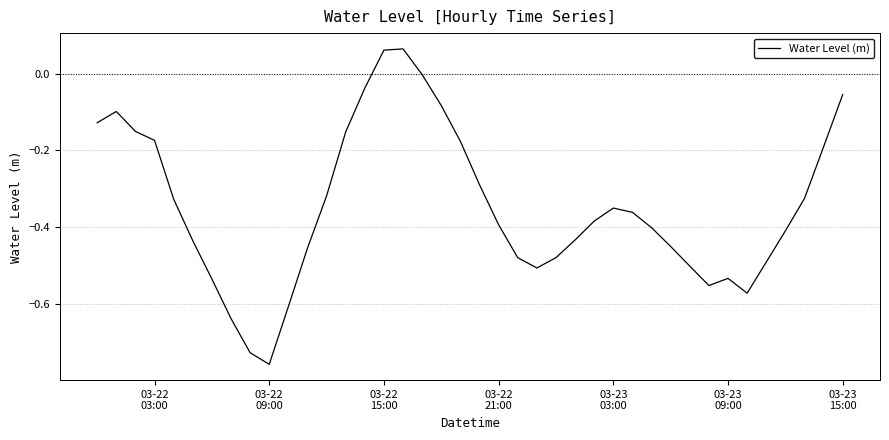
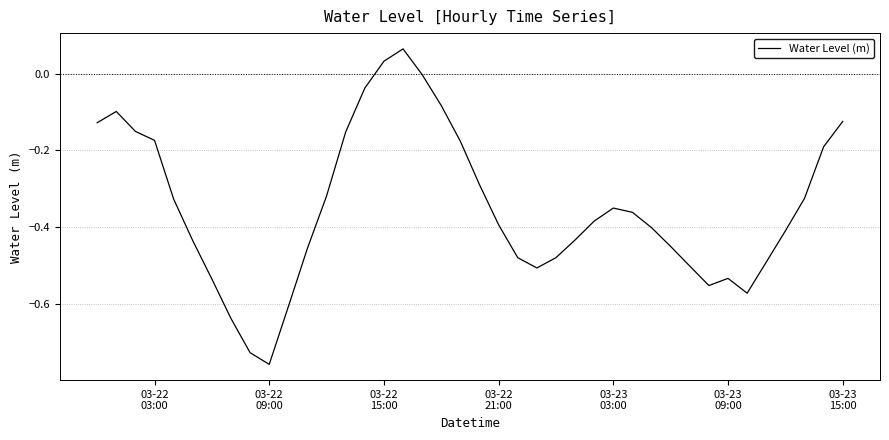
  {
    "03-22 03:00": -0.17,
    "03-22 09:00": -0.76,
-   "03-22 15:00": 0.06,
+   "03-22 15:00": 0.03,
    "03-22 21:00": -0.39,
    "03-23 03:00": -0.35,
    "03-23 09:00": -0.53,
-   "03-23 15:00": -0.05
+   "03-23 15:00": -0.12
  }
